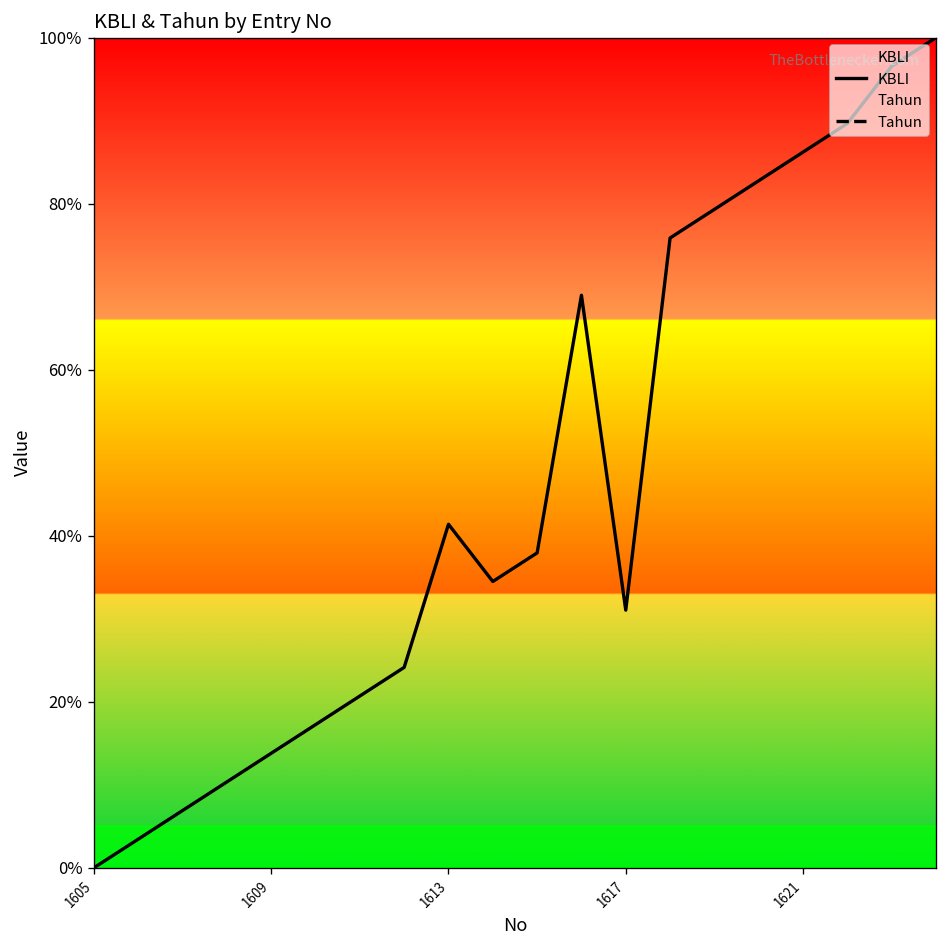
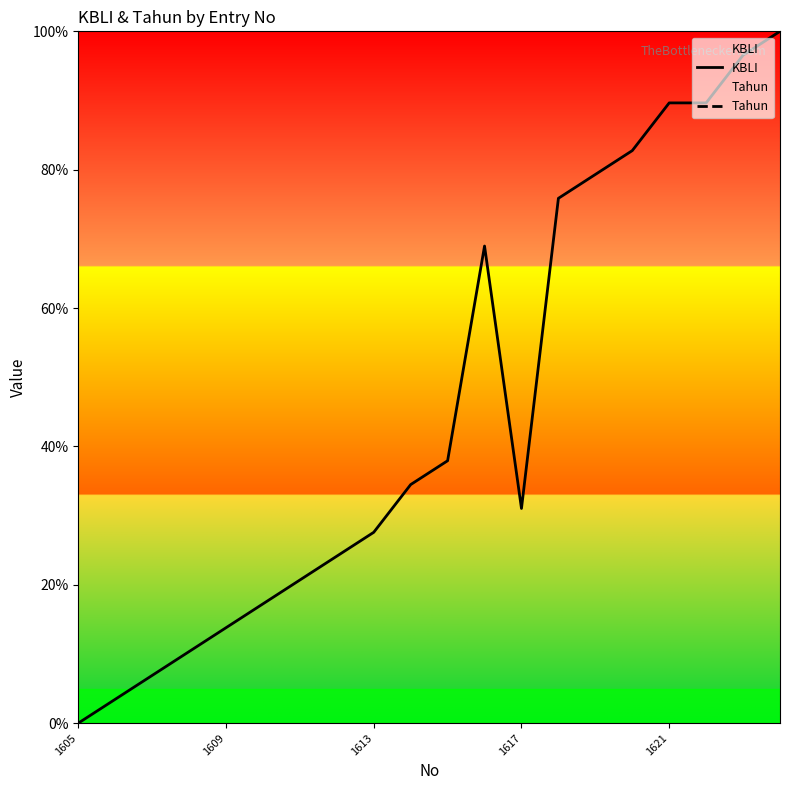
  {
    "1609": "14%",
-   "1613": "41%",
+   "1613": "28%",
    "1617": "31%",
-   "1621": "86%"
+   "1621": "90%"
  }
